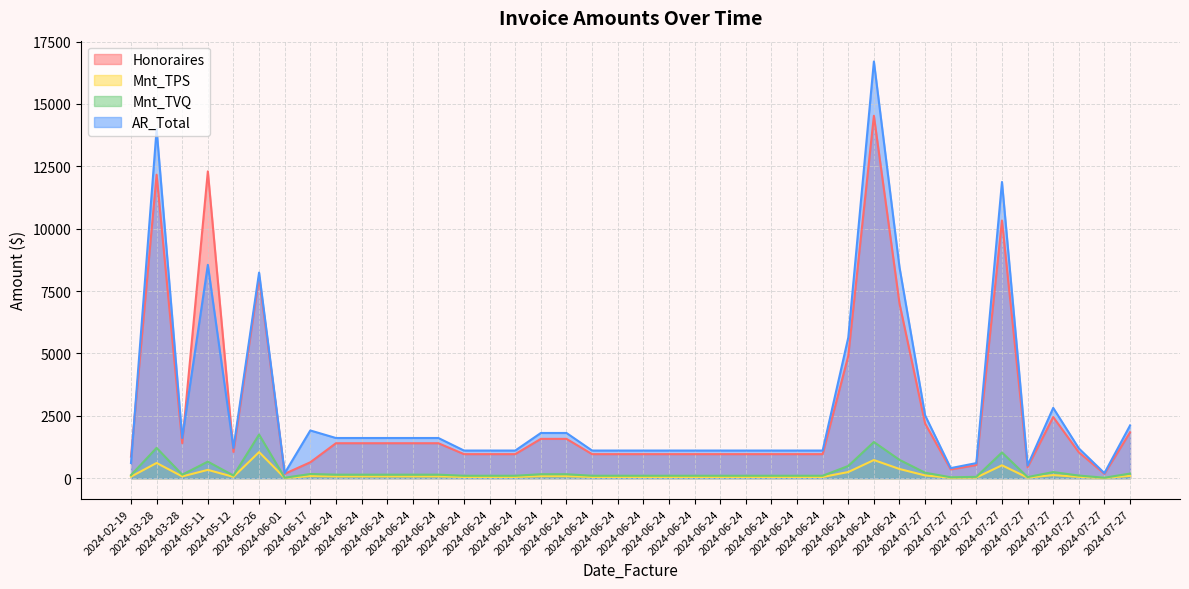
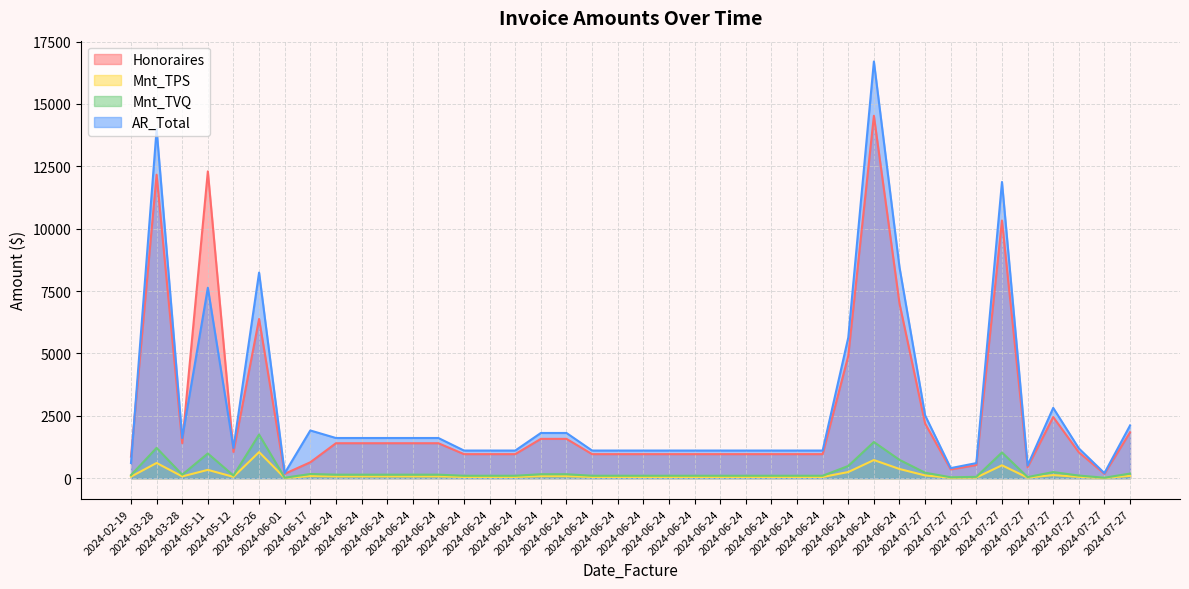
  {
    "Honoraires": {
      "2024-02-19": 900,
      "2024-05-11": 12300,
      "2024-05-12": 1100,
-     "2024-05-26": 8100,
+     "2024-05-26": 6400,
      "2024-06-17": 600
    },
    "Mnt_TPS": {
      "2024-05-11": 300,
      "2024-05-26": 1000
    },
    "Mnt_TVQ": {
-     "2024-05-11": 700,
+     "2024-05-11": 1000,
      "2024-05-26": 1700
    },
    "AR_Total": {
      "2024-02-19": 600,
-     "2024-05-11": 8600,
+     "2024-05-11": 7600,
      "2024-05-12": 1200,
      "2024-05-26": 8200,
      "2024-06-17": 1900
    }
  }
